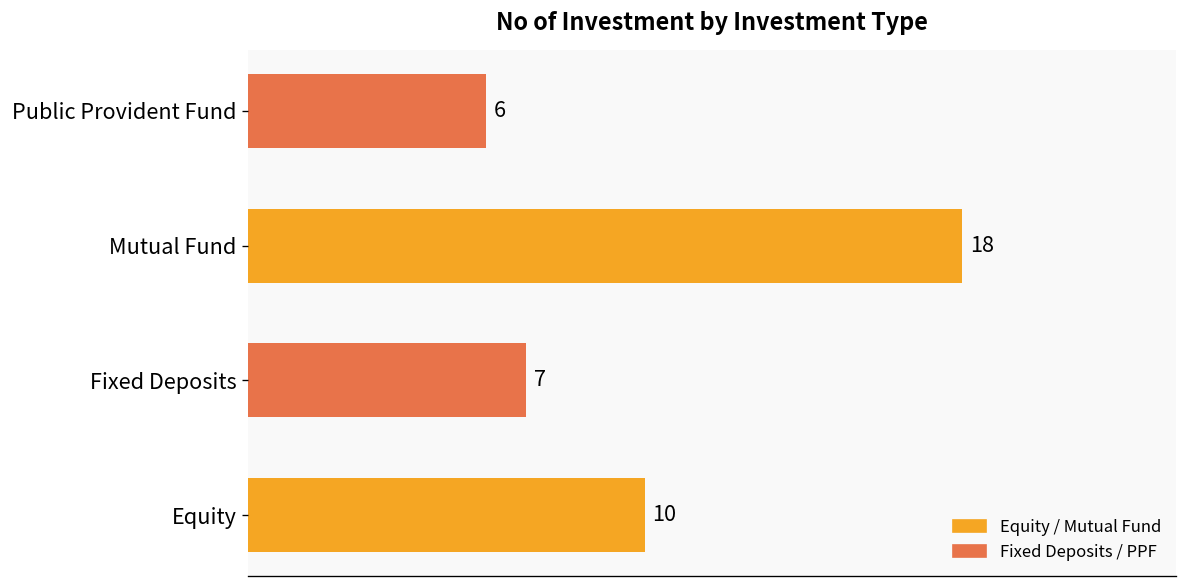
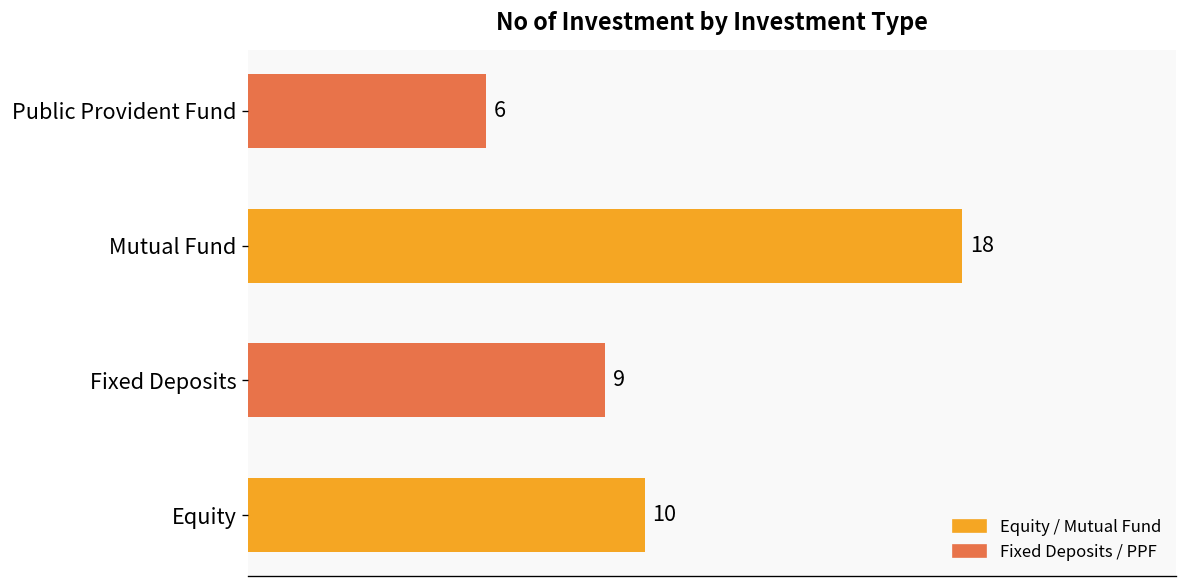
  {
    "Public Provident Fund": 6,
    "Mutual Fund": 18,
-   "Fixed Deposits": 7,
+   "Fixed Deposits": 9,
    "Equity": 10
  }
